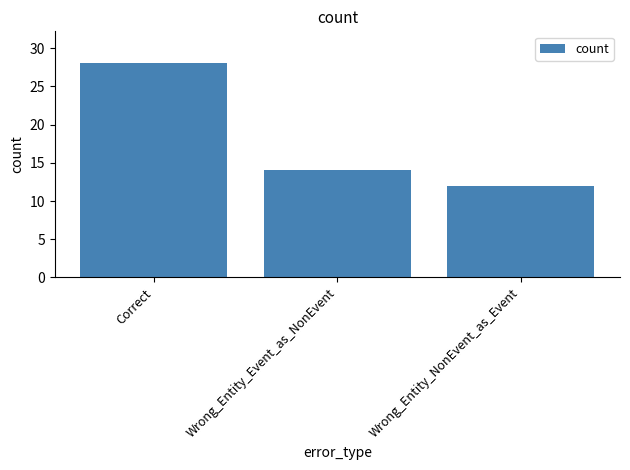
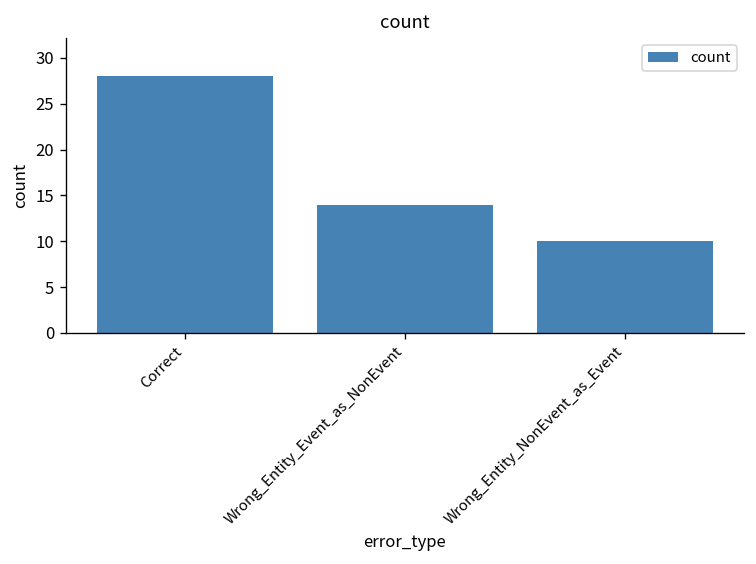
  {
    "Correct": 28,
    "Wrong_Entity_Event_as_NonEvent": 14,
-   "Wrong_Entity_NonEvent_as_Event": 12
+   "Wrong_Entity_NonEvent_as_Event": 10
  }
